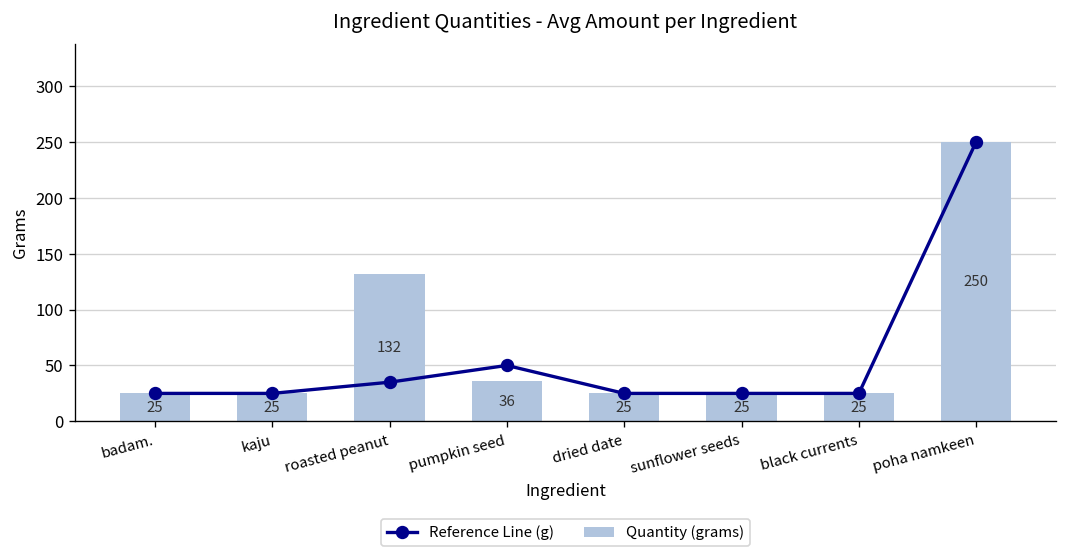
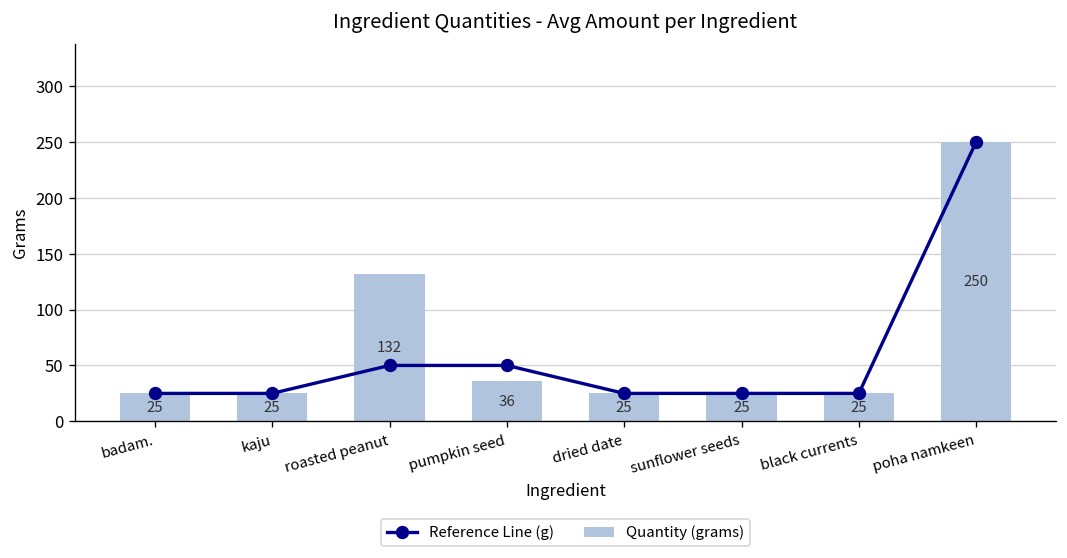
  {
    "Quantity (grams)": {
      "badam.": 25,
      "kaju": 25,
      "roasted peanut": 132,
      "pumpkin seed": 36,
      "dried date": 25,
      "sunflower seeds": 25,
      "black currents": 25,
      "poha namkeen": 250
    },
    "Reference Line (g)": {
-     "roasted peanut": 40,
+     "roasted peanut": 50,
      "pumpkin seed": 50,
      "poha namkeen": 250
    }
  }
